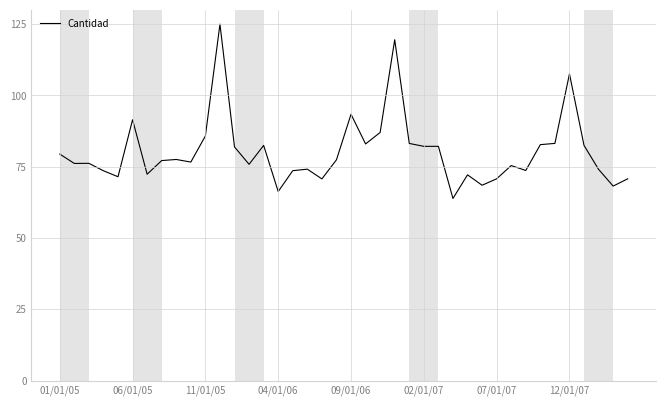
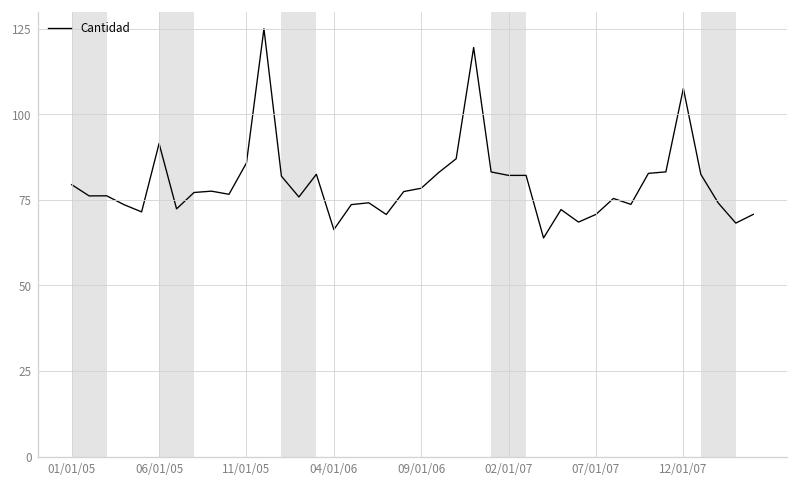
  {
    "01/01/05": 79,
    "06/01/05": 91,
    "11/01/05": 86,
    "04/01/06": 66,
-   "09/01/06": 93,
+   "09/01/06": 78,
    "02/01/07": 82,
    "07/01/07": 71,
    "12/01/07": 108
  }
